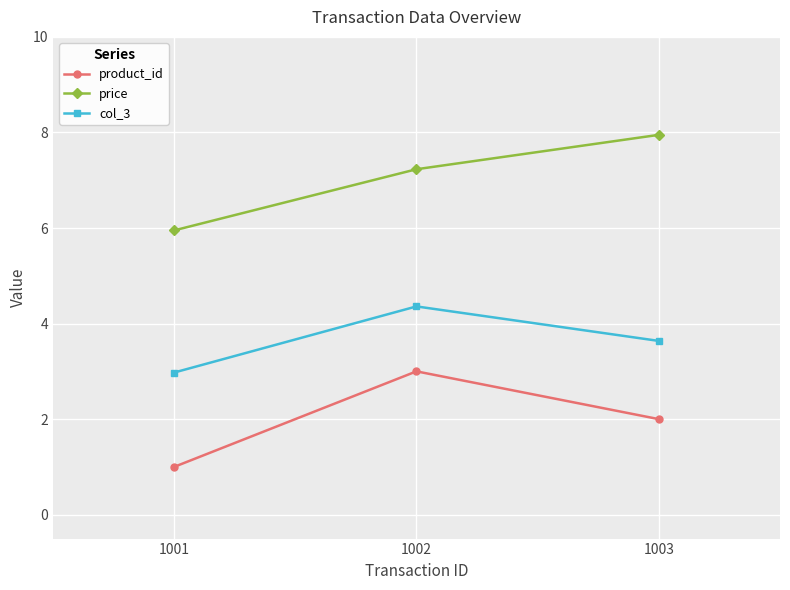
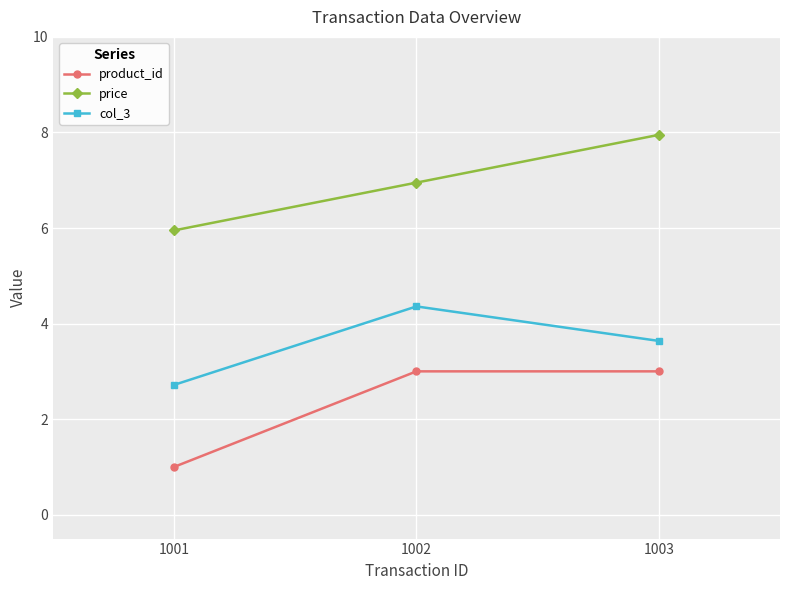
  {
    "product_id": {
      "1001": 1,
      "1002": 3,
-     "1003": 2
+     "1003": 3
    },
    "price": {
      "1001": 6.0,
-     "1002": 7.2,
+     "1002": 7.0,
      "1003": 8.0
    },
    "col_3": {
-     "1001": 3.0,
+     "1001": 2.7,
      "1002": 4.4,
      "1003": 3.6
    }
  }
